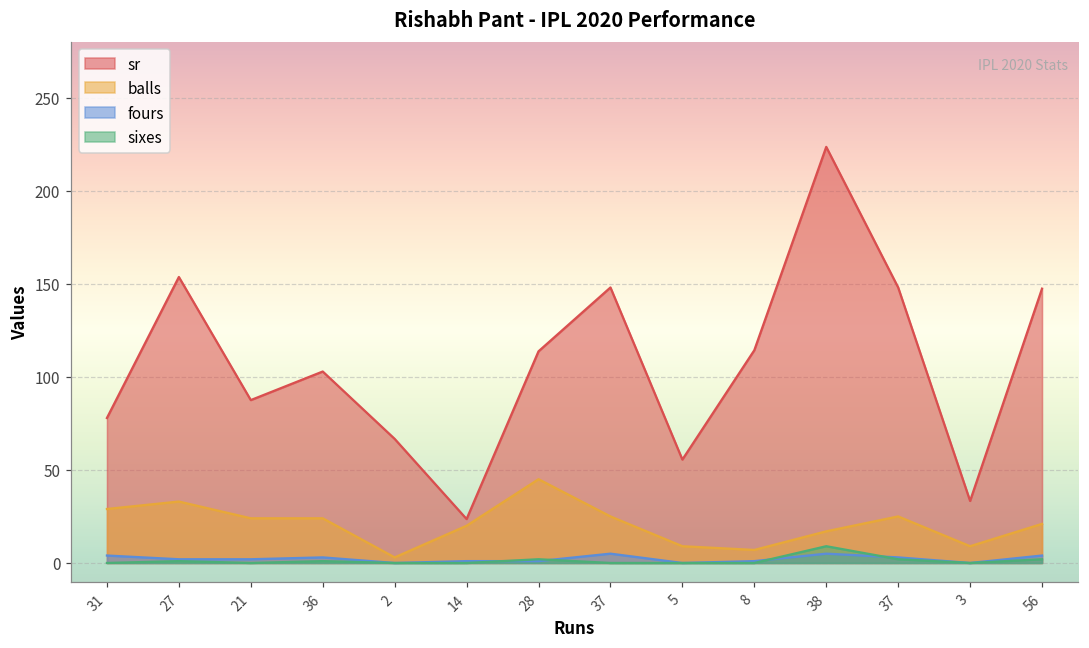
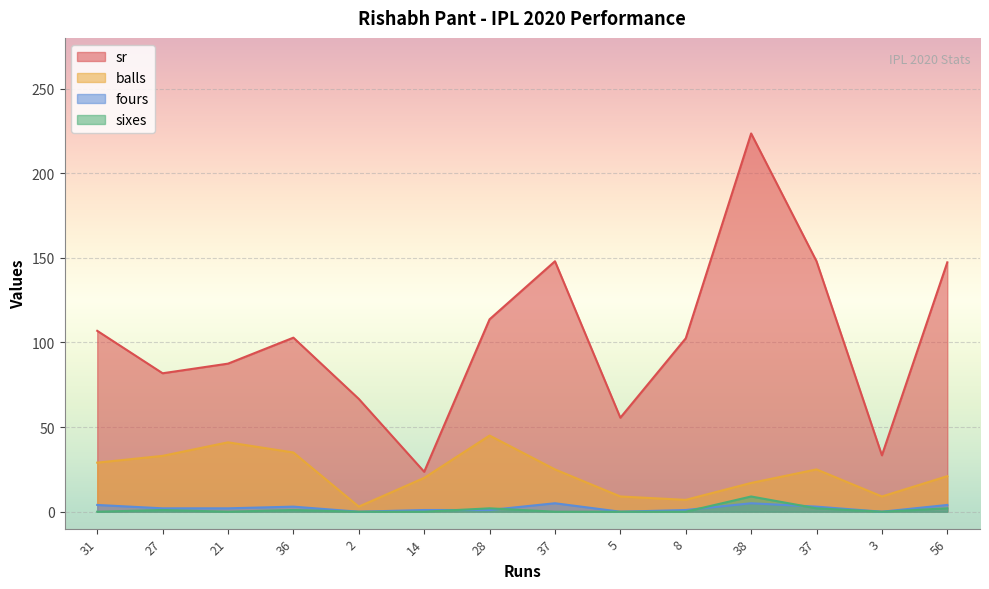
  {
    "sr": {
-     "31": 78,
-     "27": 154,
+     "31": 107,
+     "27": 82,
      "21": 88,
      "36": 103,
      "2": 67,
      "14": 24,
      "28": 114,
      "5": 56,
-     "8": 114,
+     "8": 102,
      "38": 224,
      "3": 33,
      "56": 147
    },
    "balls": {
      "31": 29,
      "27": 33,
-     "21": 24,
-     "36": 24,
+     "21": 41,
+     "36": 35,
      "2": 3,
      "14": 20,
      "28": 45,
      "5": 9,
      "8": 7,
      "38": 17,
      "3": 9,
      "56": 21
    },
    "fours": {
      "31": 4,
      "21": 2,
      "36": 3,
      "38": 5,
      "56": 4
    },
    "sixes": {
      "31": 0,
      "21": 0,
      "36": 1,
      "38": 9,
      "56": 2
    }
  }
